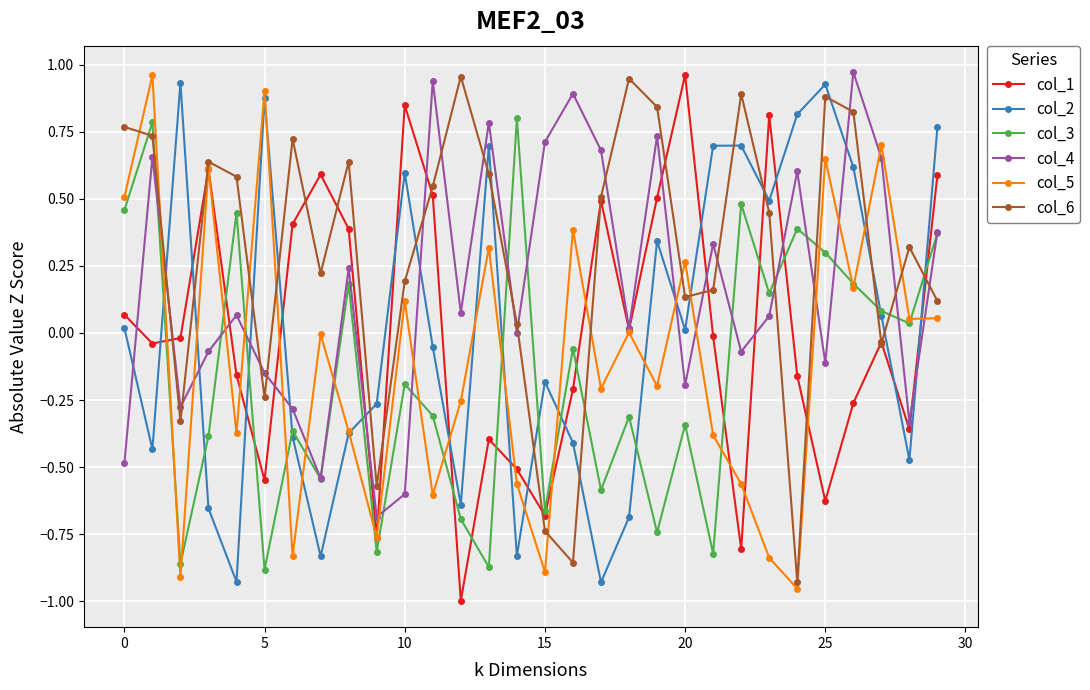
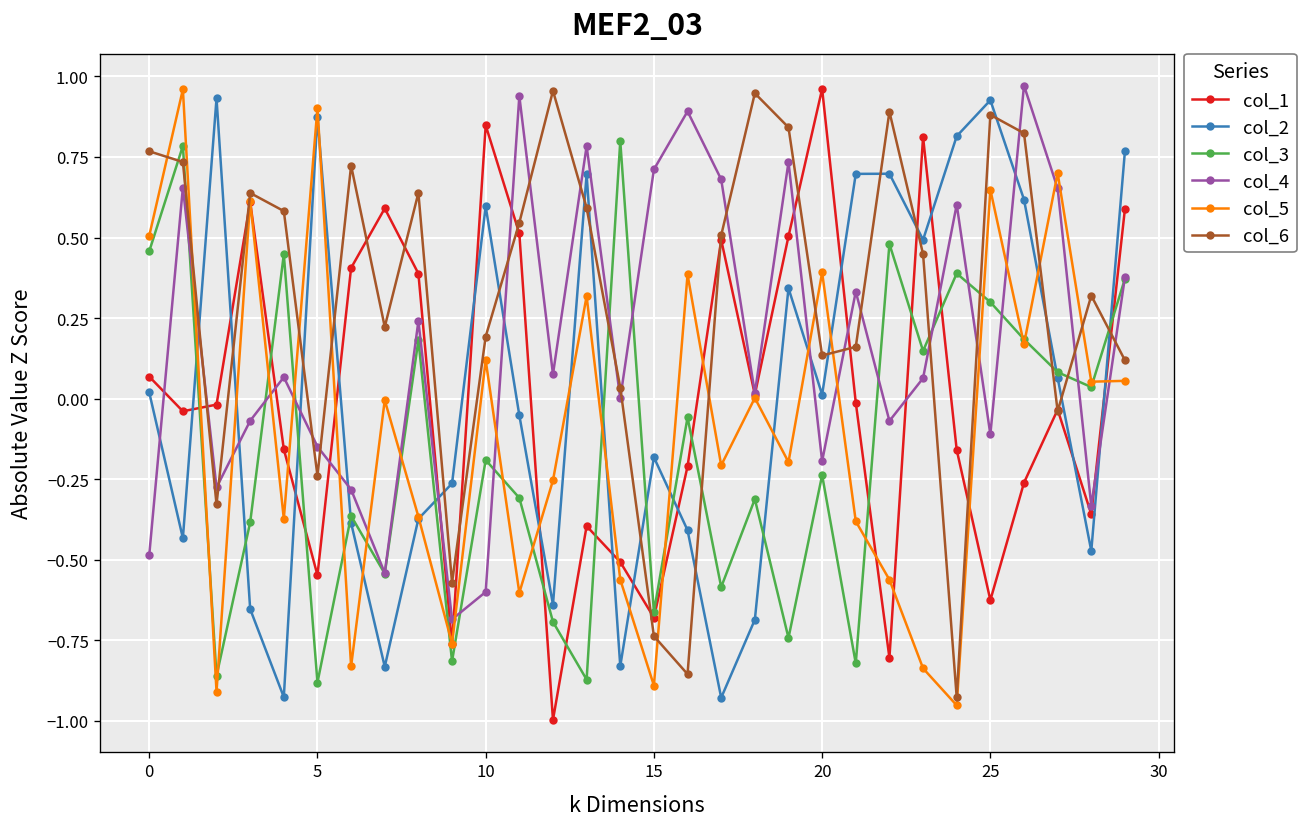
  {
    "col_1": {
      "0": 0.07,
      "5": -0.55,
      "10": 0.85,
      "15": -0.68,
      "20": 0.96,
      "25": -0.63
    },
    "col_2": {
      "0": 0.02,
      "5": 0.87,
      "10": 0.60,
      "15": -0.18,
      "20": 0.01,
      "25": 0.93
    },
    "col_3": {
      "0": 0.46,
      "5": -0.88,
      "10": -0.19,
      "15": -0.66,
-     "20": -0.34,
+     "20": -0.24,
      "25": 0.30
    },
    "col_4": {
      "0": -0.49,
      "5": -0.15,
      "10": -0.60,
      "15": 0.71,
      "20": -0.19,
      "25": -0.11
    },
    "col_5": {
      "0": 0.51,
      "5": 0.90,
      "10": 0.12,
      "15": -0.89,
-     "20": 0.27,
+     "20": 0.39,
      "25": 0.65
    },
    "col_6": {
      "0": 0.77,
      "5": -0.24,
      "10": 0.19,
      "15": -0.74,
      "20": 0.13,
      "25": 0.88
    }
  }
